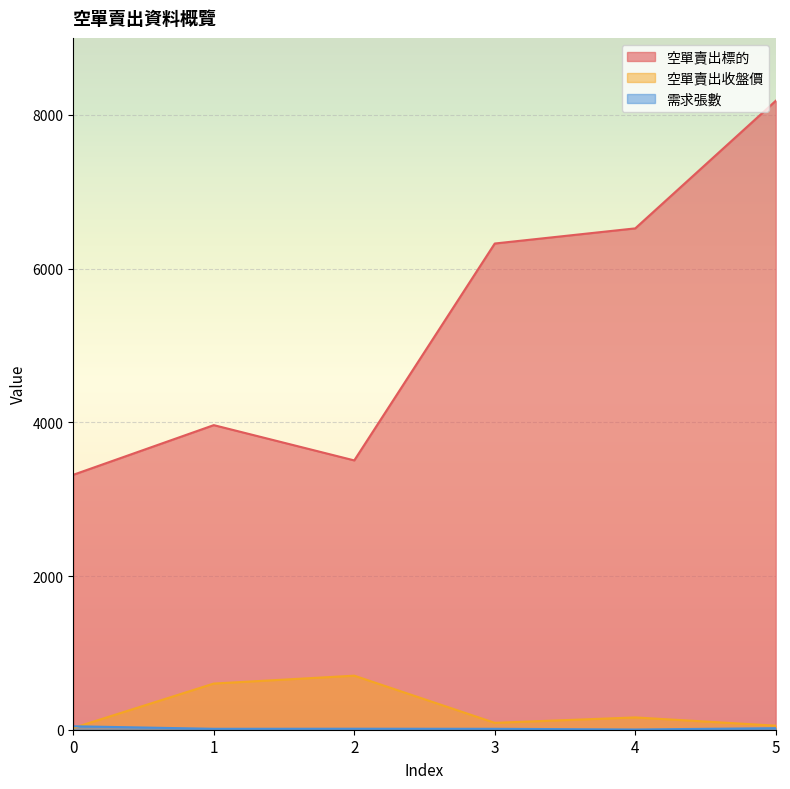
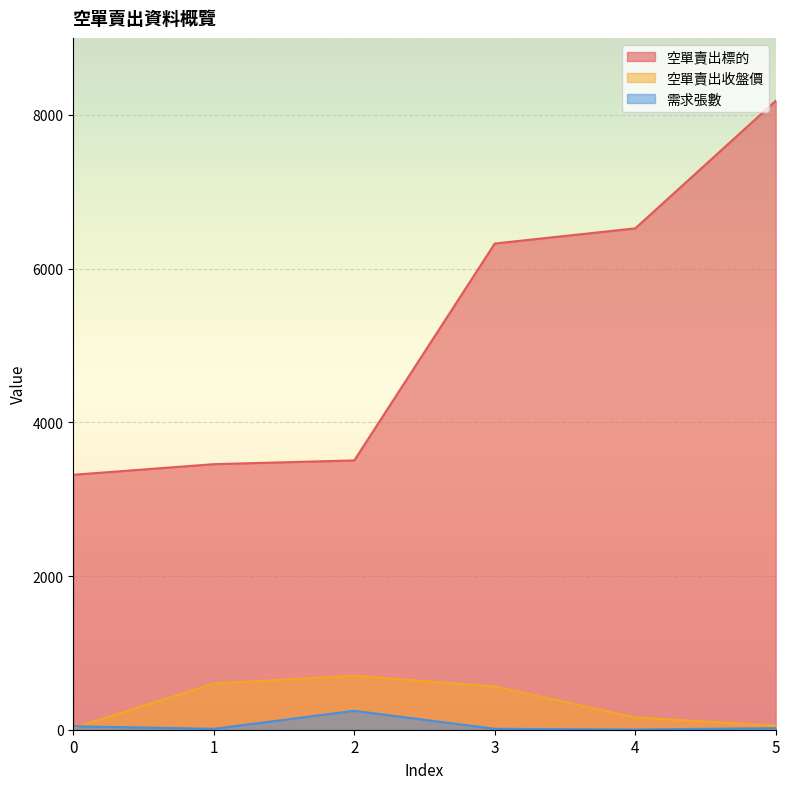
  {
    "空單賣出標的": {
      "0": 3300,
-     "1": 4000,
+     "1": 3500,
      "2": 3500,
      "3": 6300,
      "4": 6500,
      "5": 8200
    },
    "空單賣出收盤價": {
      "1": 600,
      "2": 700,
-     "3": 100,
+     "3": 600,
      "4": 200
    },
    "需求張數": {
      "1": 0,
-     "2": 0,
+     "2": 200,
      "3": 0,
      "4": 0
    }
  }
